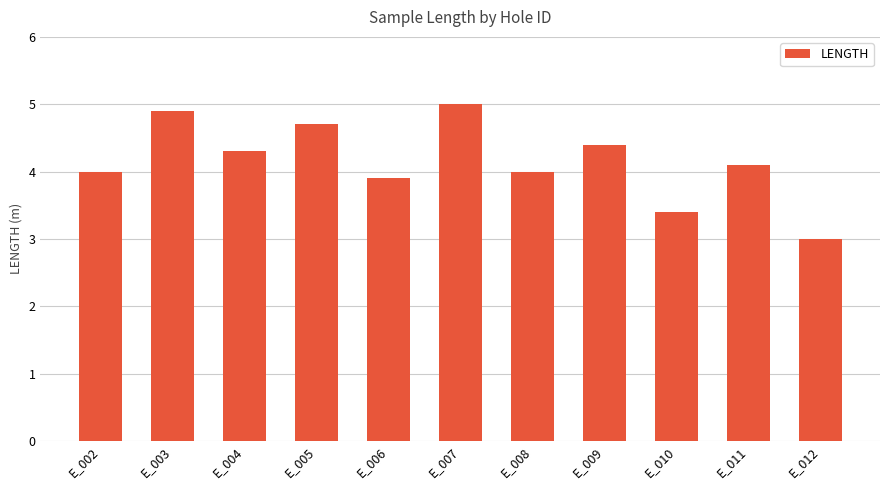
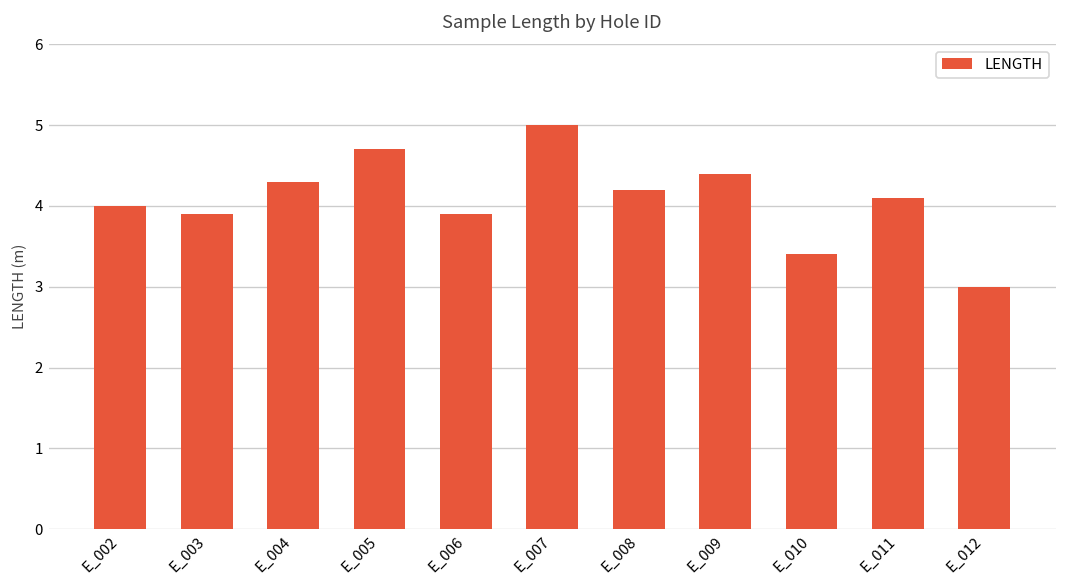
  {
    "E_002": 4.0,
-   "E_003": 4.9,
+   "E_003": 3.9,
    "E_004": 4.3,
    "E_005": 4.7,
    "E_006": 3.9,
    "E_007": 5.0,
-   "E_008": 4.0,
+   "E_008": 4.2,
    "E_009": 4.4,
    "E_010": 3.4,
    "E_011": 4.1,
    "E_012": 3.0
  }
